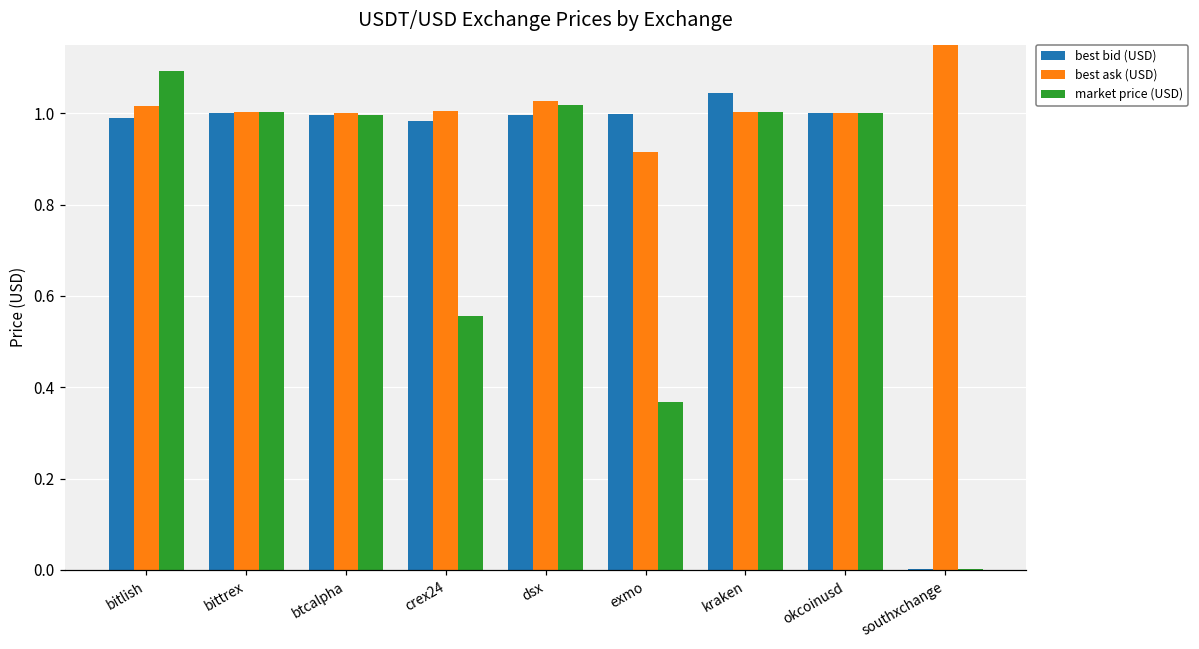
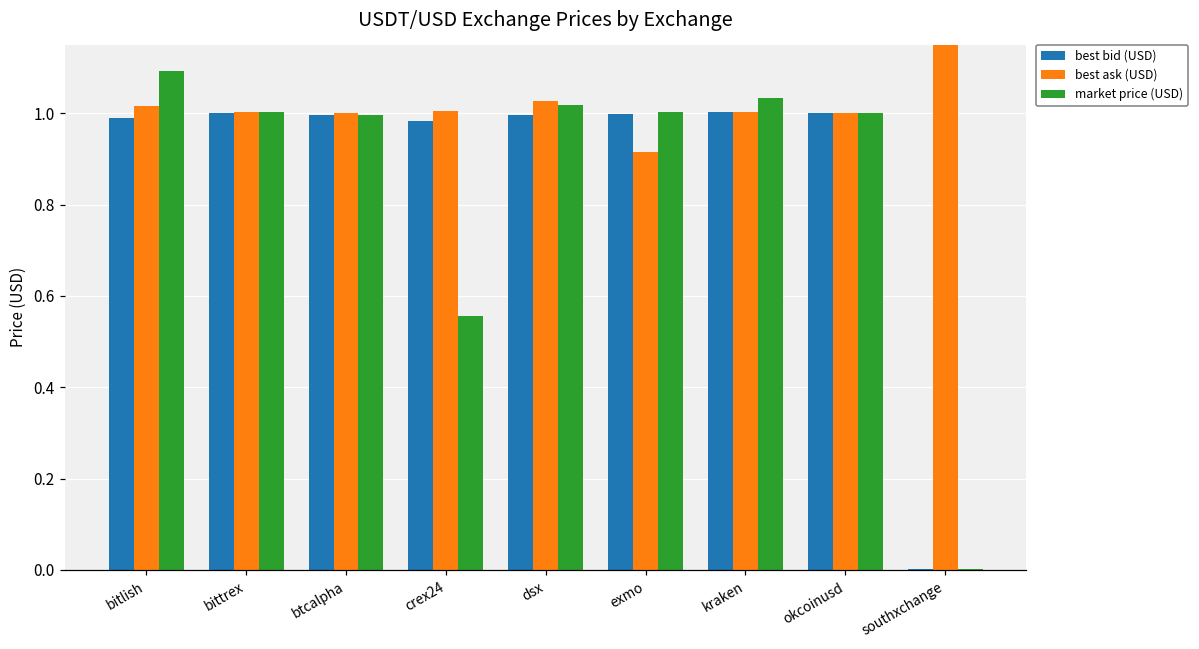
  {
    "best bid (USD)": {
      "bitlish": 0.99,
      "bittrex": 1.00,
      "btcalpha": 1.00,
      "crex24": 0.98,
      "dsx": 1.00,
      "exmo": 1.00,
-     "kraken": 1.04,
+     "kraken": 1.00,
      "okcoinusd": 1.00
    },
    "best ask (USD)": {
      "bitlish": 1.02,
      "bittrex": 1.00,
      "btcalpha": 1.00,
      "crex24": 1.01,
      "dsx": 1.03,
      "exmo": 0.91,
      "kraken": 1.00,
      "okcoinusd": 1.00
    },
    "market price (USD)": {
      "bitlish": 1.09,
      "bittrex": 1.00,
      "btcalpha": 1.00,
      "crex24": 0.56,
      "dsx": 1.02,
-     "exmo": 0.37,
-     "kraken": 1.00,
+     "exmo": 1.00,
+     "kraken": 1.03,
      "okcoinusd": 1.00
    }
  }
